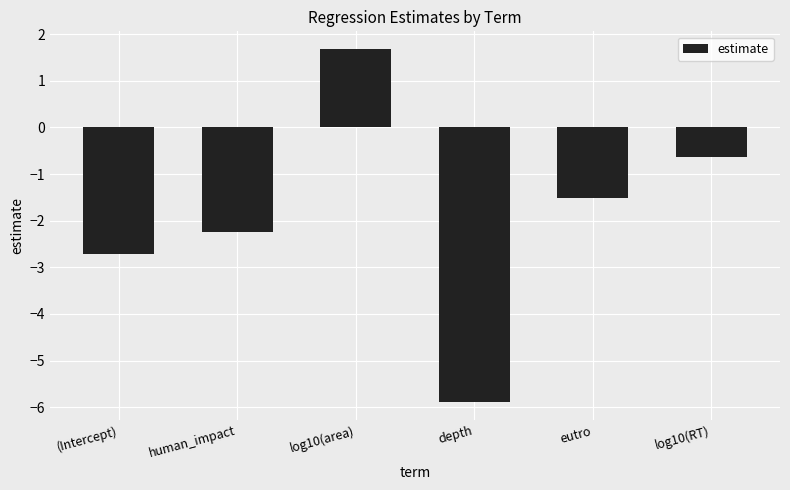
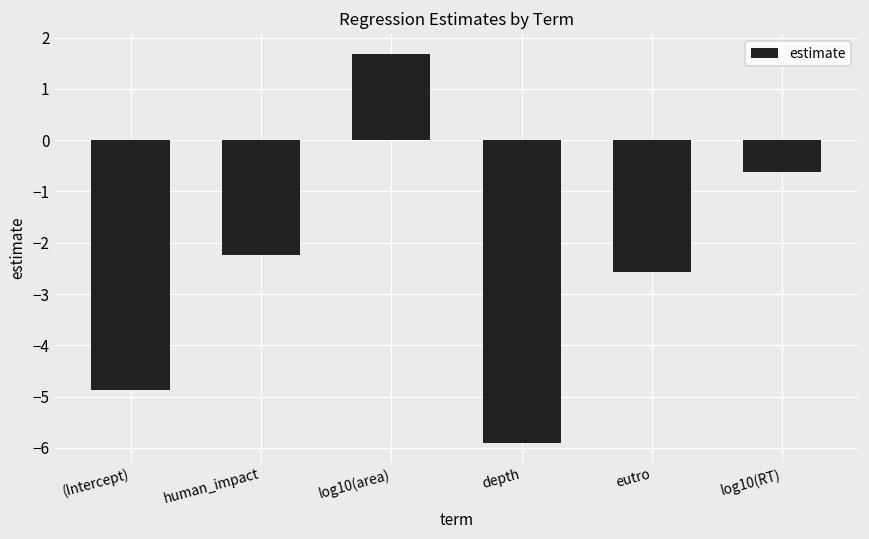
  {
-   "(Intercept)": -2.7,
+   "(Intercept)": -4.9,
    "human_impact": -2.2,
    "log10(area)": 1.7,
    "depth": -5.9,
-   "eutro": -1.5,
+   "eutro": -2.6,
    "log10(RT)": -0.6
  }
